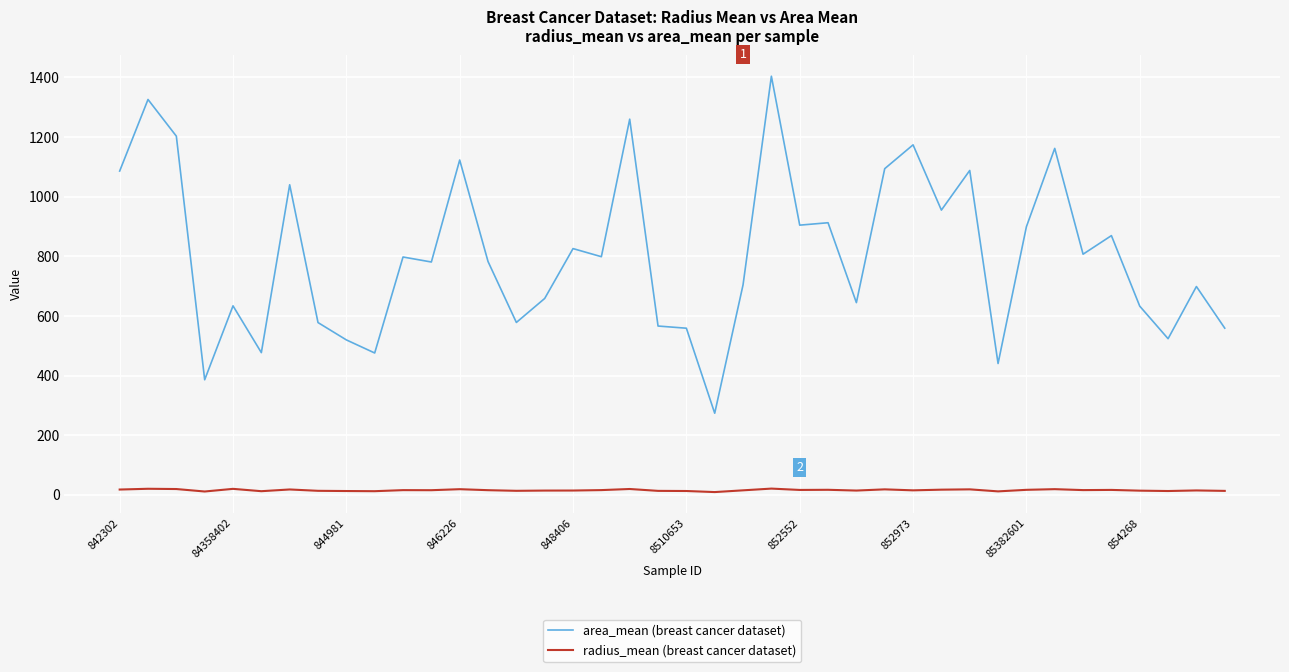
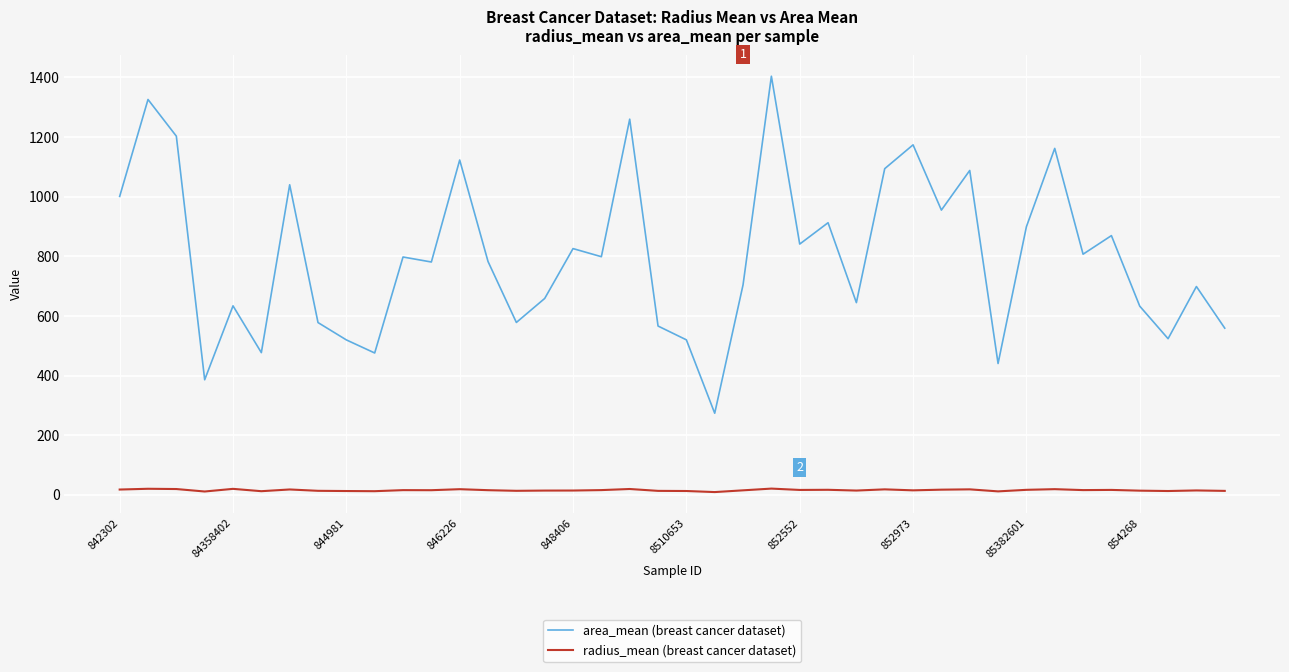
  {
    "area_mean (breast cancer dataset)": {
-     "842302": 1090,
+     "842302": 1000,
      "84358402": 630,
      "844981": 520,
      "846226": 1120,
      "848406": 830,
-     "8510653": 560,
-     "852552": 900,
+     "8510653": 520,
+     "852552": 840,
      "852973": 1170,
      "85382601": 900,
      "854268": 630
    },
    "radius_mean (breast cancer dataset)": {
      "842302": 20,
      "84358402": 20,
      "844981": 10,
      "846226": 20,
      "848406": 10,
      "8510653": 10,
      "852973": 20,
      "85382601": 20,
      "854268": 10
    }
  }
